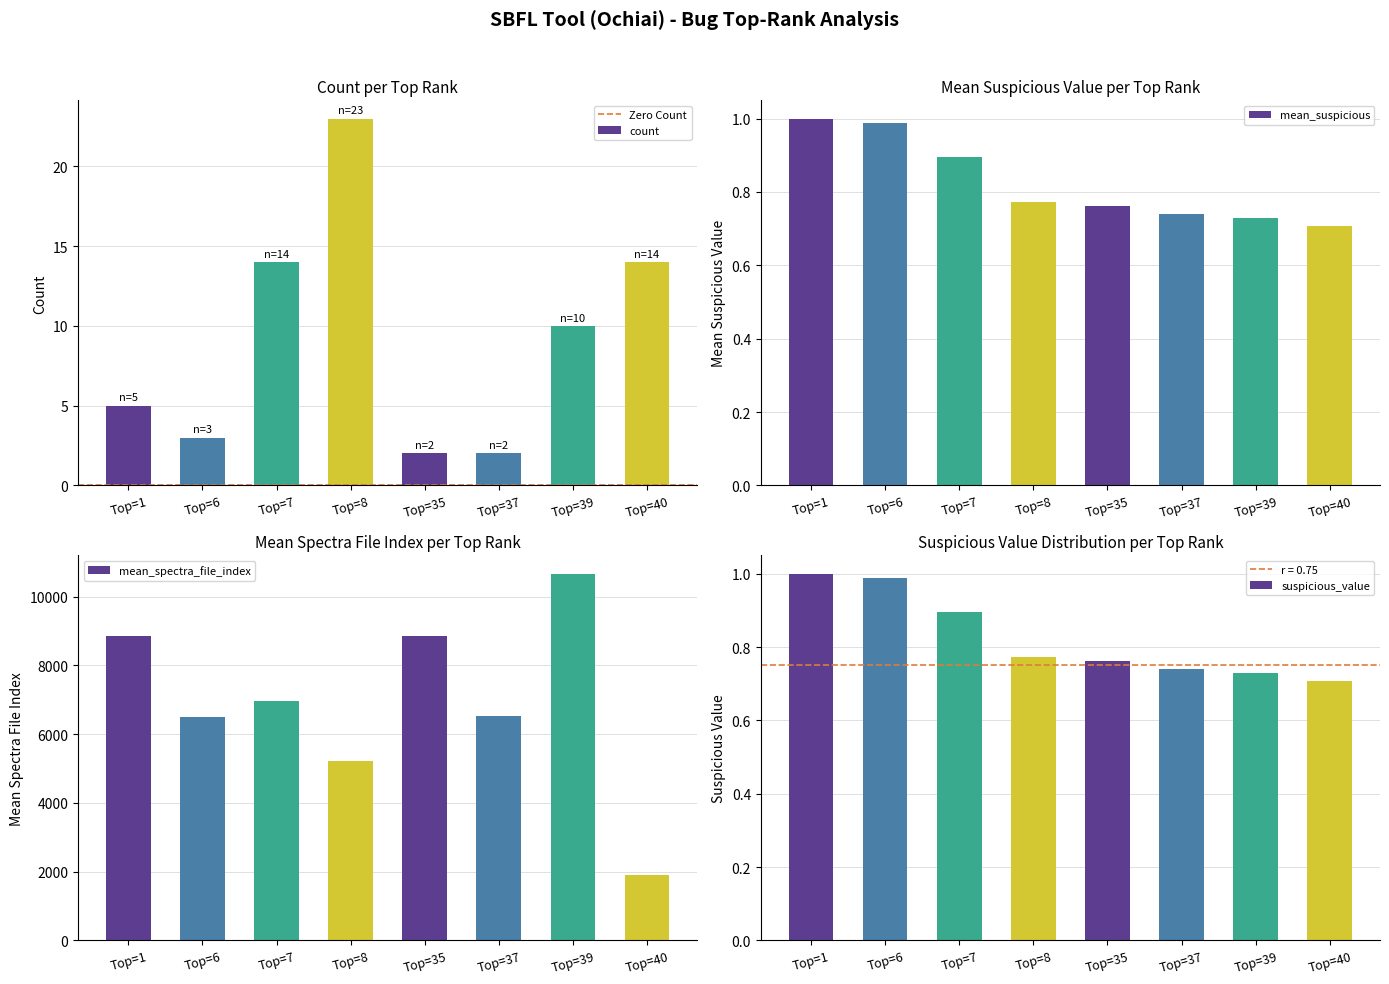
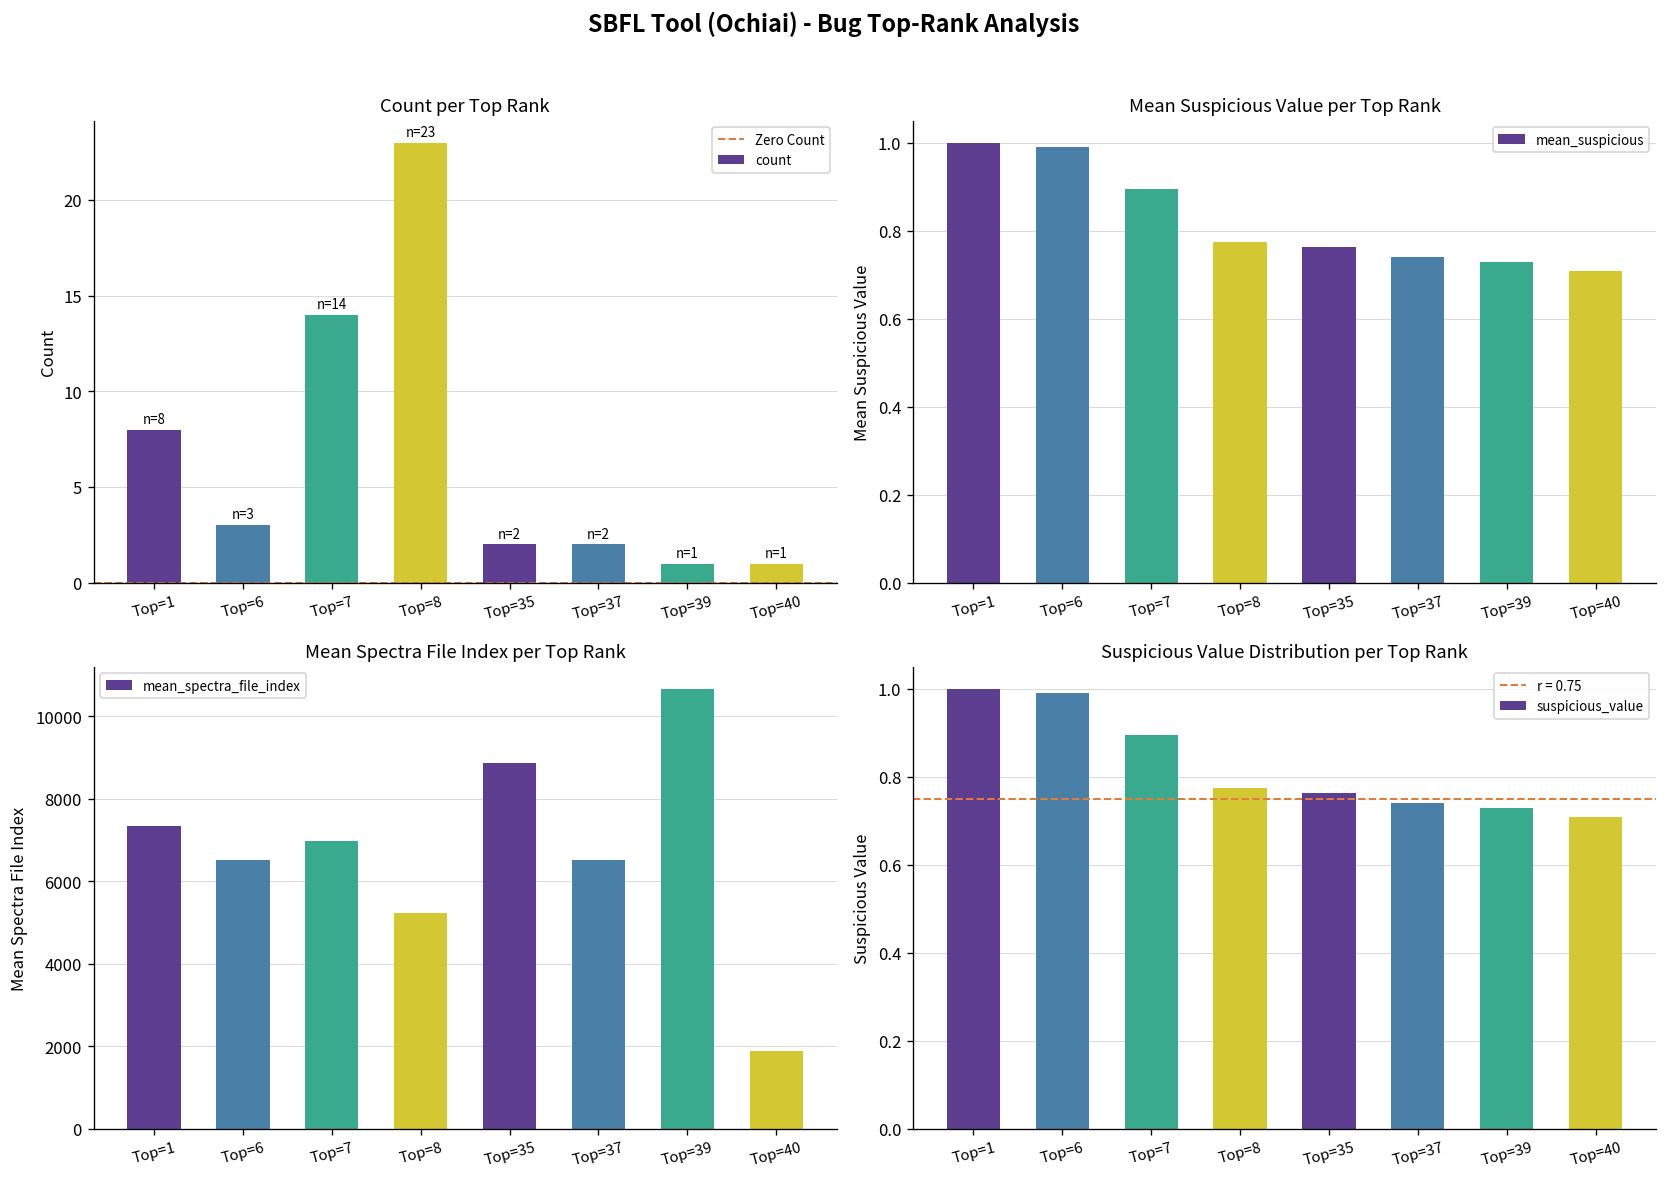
  {
    "Count per Top Rank": {
-     "Top=1": 5,
+     "Top=1": 8,
      "Top=6": 3,
      "Top=7": 14,
      "Top=8": 23,
      "Top=35": 2,
      "Top=37": 2,
-     "Top=39": 10,
-     "Top=40": 14
+     "Top=39": 1,
+     "Top=40": 1
    },
    "Mean Suspicious Value per Top Rank": {
      "Top=1": 1.00,
      "Top=6": 0.99,
      "Top=7": 0.89,
      "Top=8": 0.77,
      "Top=35": 0.76,
      "Top=37": 0.74,
      "Top=39": 0.73,
      "Top=40": 0.71
    },
    "Mean Spectra File Index per Top Rank": {
-     "Top=1": 8800,
+     "Top=1": 7300,
      "Top=6": 6500,
      "Top=7": 7000,
      "Top=8": 5200,
      "Top=35": 8900,
      "Top=37": 6500,
      "Top=39": 10700,
      "Top=40": 1900
    },
    "Suspicious Value Distribution per Top Rank": {
      "Top=1": 1.00,
      "Top=6": 0.99,
      "Top=7": 0.89,
      "Top=8": 0.77,
      "Top=35": 0.76,
      "Top=37": 0.74,
      "Top=39": 0.73,
      "Top=40": 0.71
    }
  }
